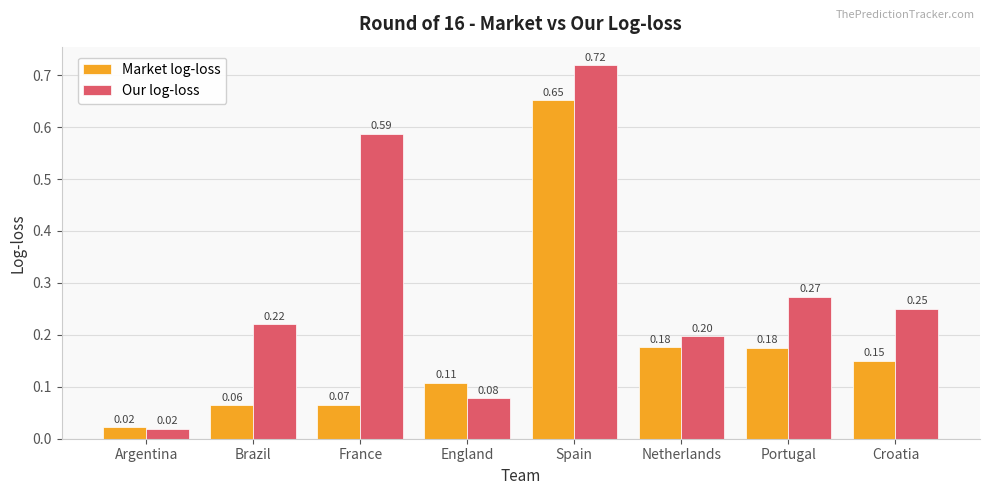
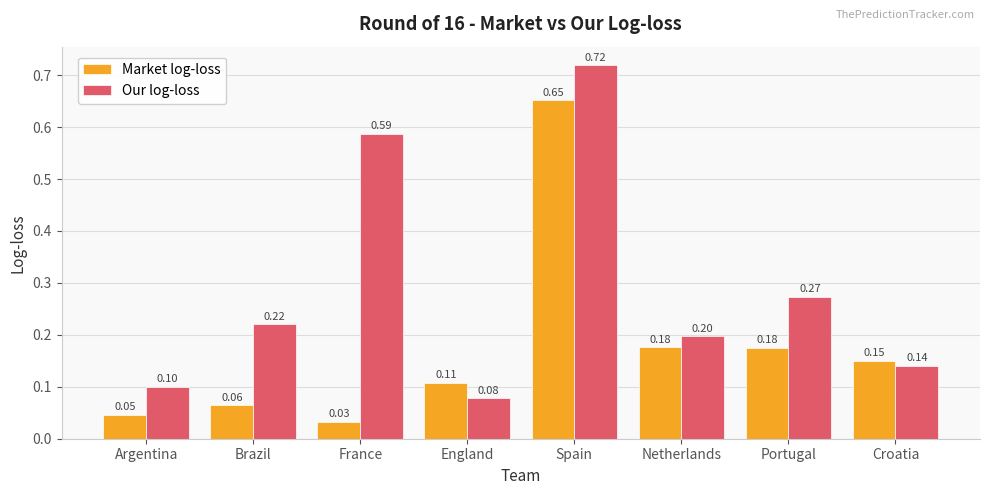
  {
    "Market log-loss": {
-     "Argentina": 0.02,
+     "Argentina": 0.05,
      "Brazil": 0.06,
-     "France": 0.07,
+     "France": 0.03,
      "England": 0.11,
      "Spain": 0.65,
      "Netherlands": 0.18,
      "Portugal": 0.18,
      "Croatia": 0.15
    },
    "Our log-loss": {
-     "Argentina": 0.02,
+     "Argentina": 0.10,
      "Brazil": 0.22,
      "France": 0.59,
      "England": 0.08,
      "Spain": 0.72,
      "Netherlands": 0.20,
      "Portugal": 0.27,
-     "Croatia": 0.25
+     "Croatia": 0.14
    }
  }
